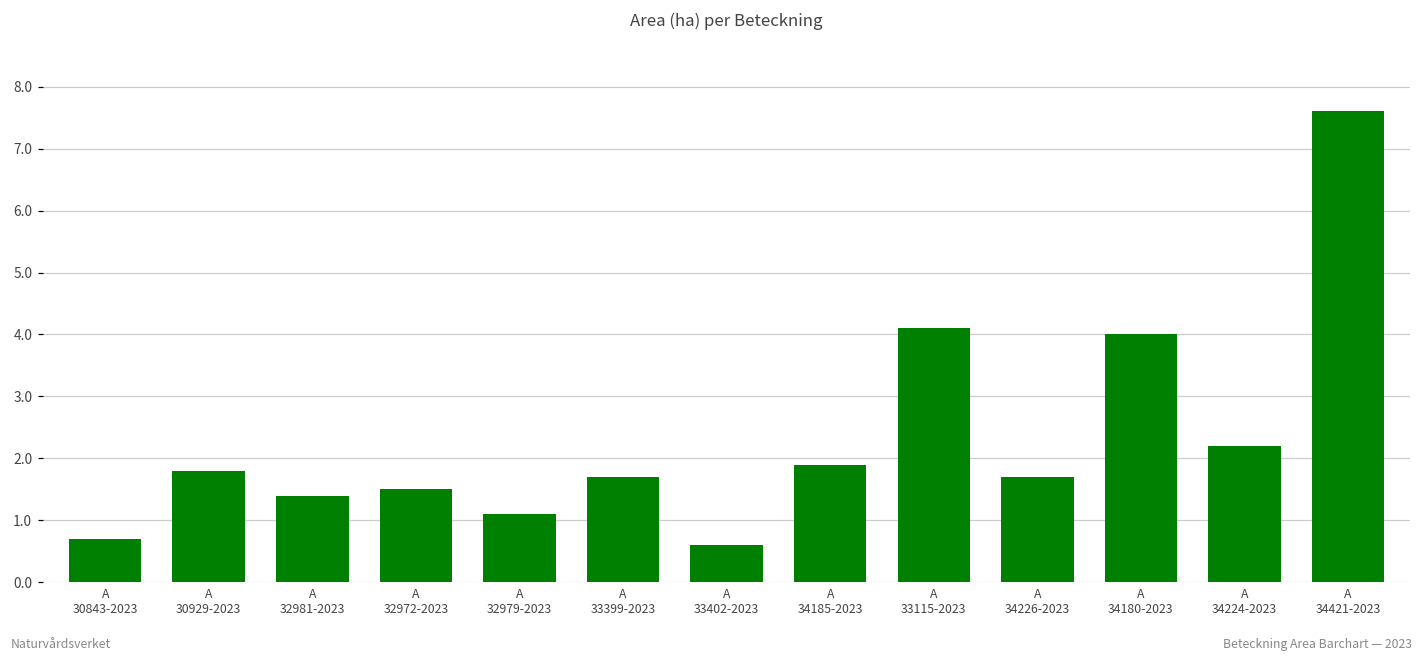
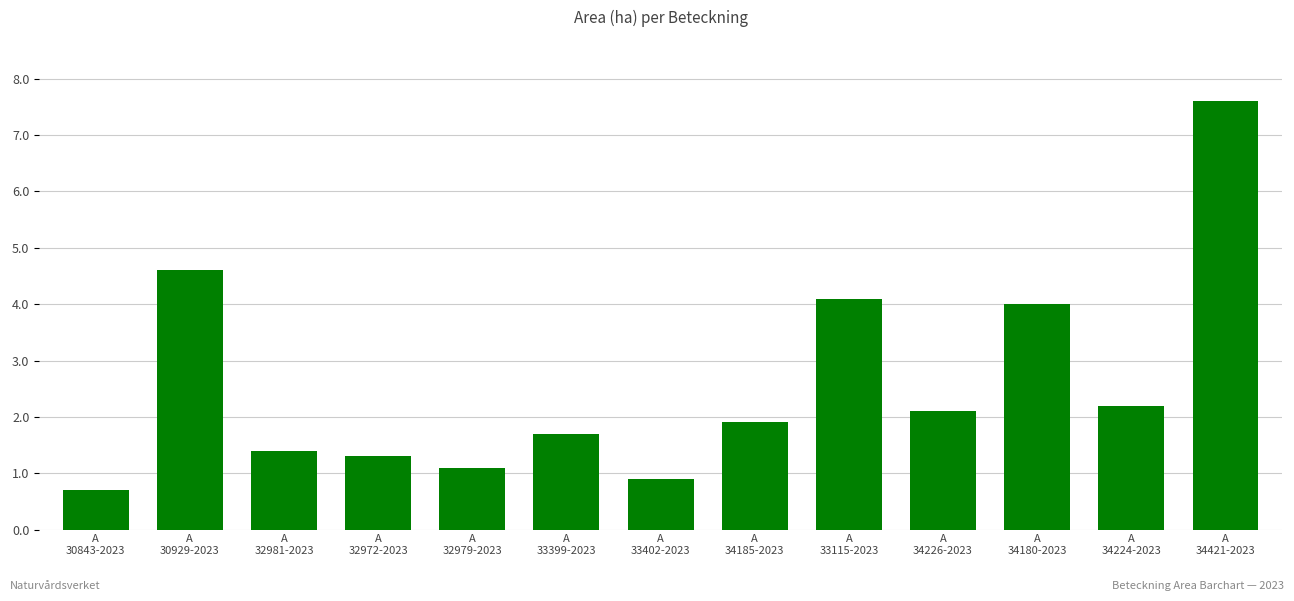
  {
    "A 30843-2023": 0.7,
-   "A 30929-2023": 1.8,
+   "A 30929-2023": 4.6,
    "A 32981-2023": 1.4,
-   "A 32972-2023": 1.5,
+   "A 32972-2023": 1.3,
    "A 32979-2023": 1.1,
    "A 33399-2023": 1.7,
-   "A 33402-2023": 0.6,
+   "A 33402-2023": 0.9,
    "A 34185-2023": 1.9,
    "A 33115-2023": 4.1,
-   "A 34226-2023": 1.7,
+   "A 34226-2023": 2.1,
    "A 34180-2023": 4.0,
    "A 34224-2023": 2.2,
    "A 34421-2023": 7.6
  }
